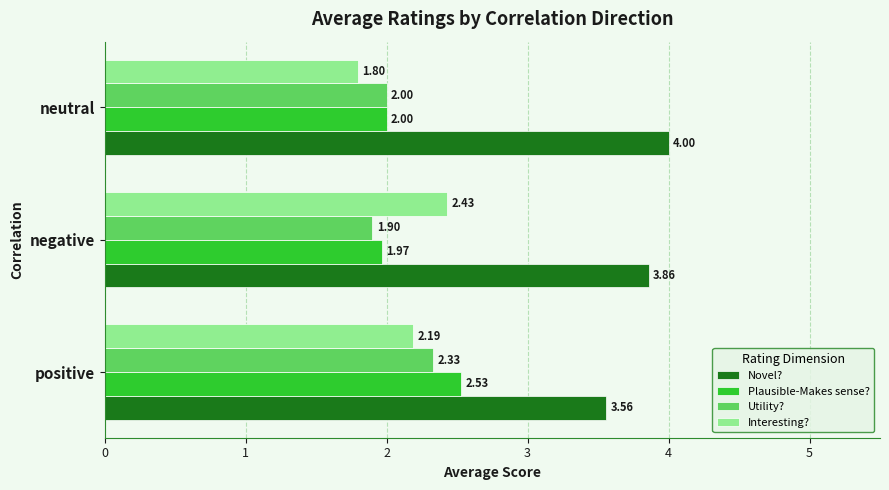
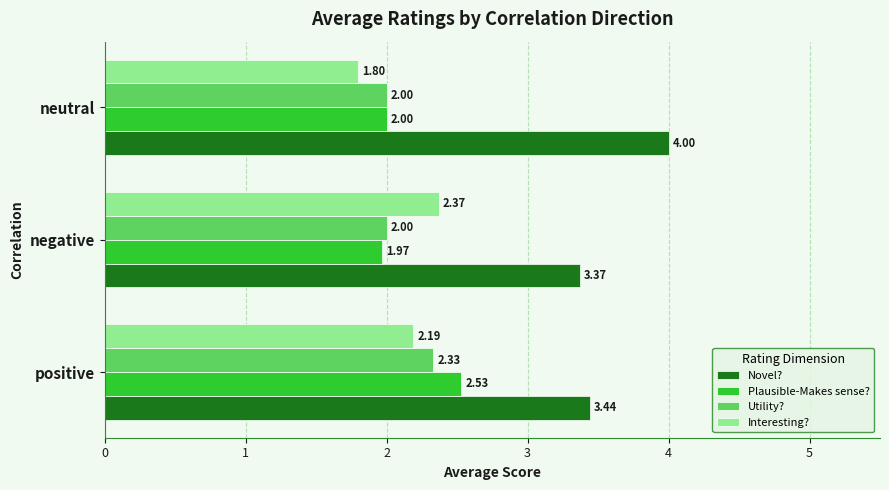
  {
    "Novel?": {
      "neutral": 4.00,
-     "negative": 3.86,
-     "positive": 3.56
+     "negative": 3.37,
+     "positive": 3.44
    },
    "Plausible-Makes sense?": {
      "neutral": 2.00,
      "negative": 1.97,
      "positive": 2.53
    },
    "Utility?": {
      "neutral": 2.00,
-     "negative": 1.90,
+     "negative": 2.00,
      "positive": 2.33
    },
    "Interesting?": {
      "neutral": 1.80,
-     "negative": 2.43,
+     "negative": 2.37,
      "positive": 2.19
    }
  }
